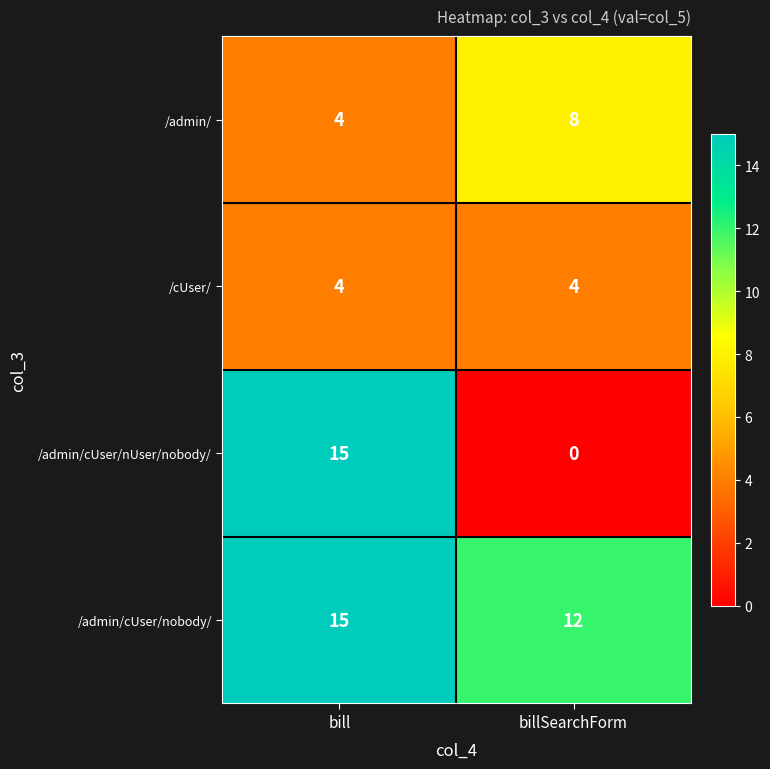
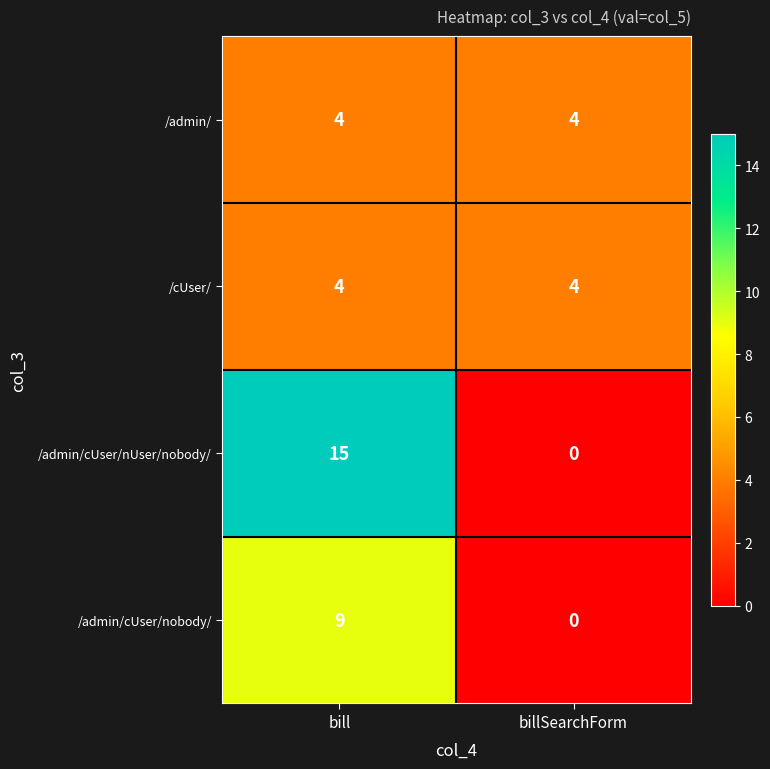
  {
    "/admin/": {
      "bill": 4,
-     "billSearchForm": 8
+     "billSearchForm": 4
    },
    "/cUser/": {
      "bill": 4,
      "billSearchForm": 4
    },
    "/admin/cUser/nUser/nobody/": {
      "bill": 15,
      "billSearchForm": 0
    },
    "/admin/cUser/nobody/": {
-     "bill": 15,
-     "billSearchForm": 12
+     "bill": 9,
+     "billSearchForm": 0
    }
  }
